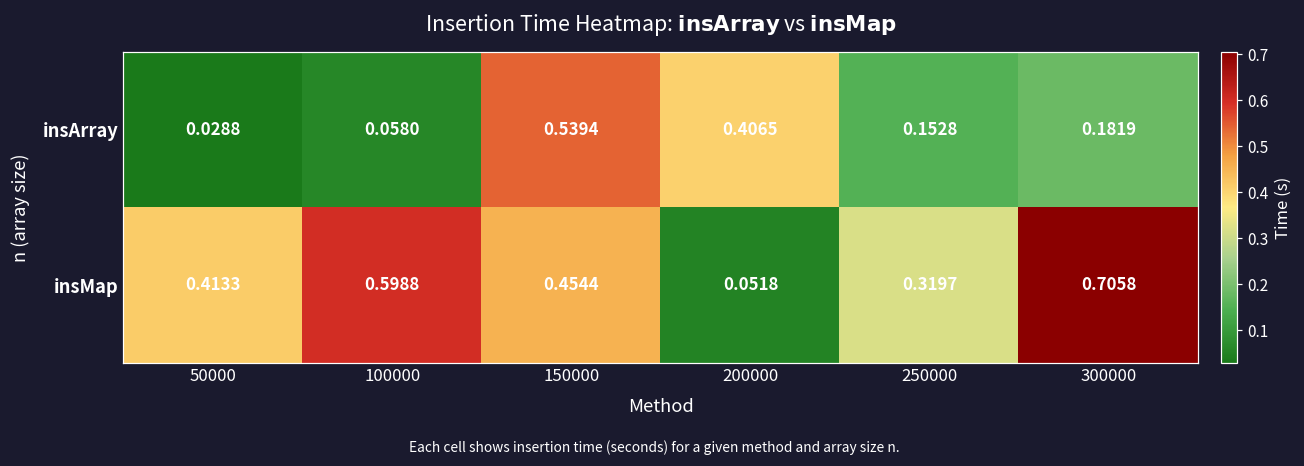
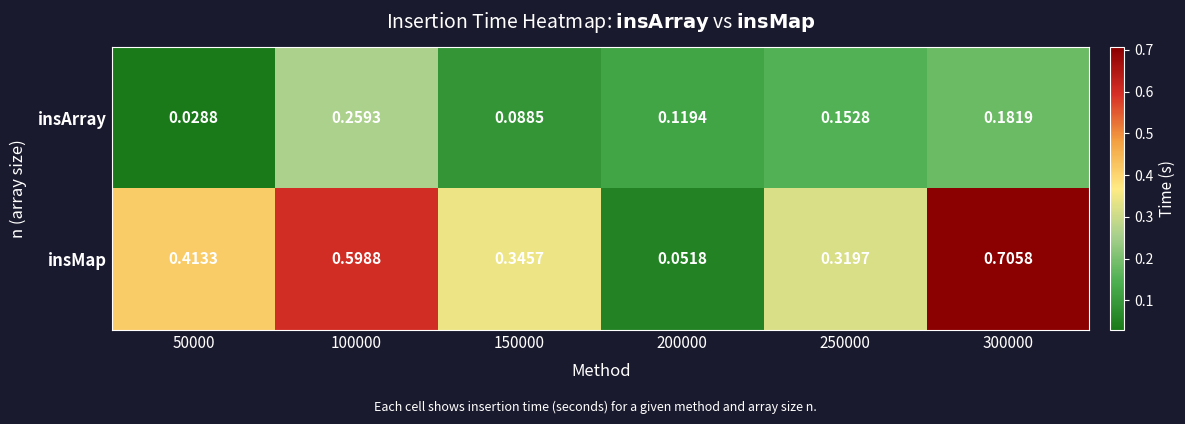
  {
    "insArray": {
      "50000": 0.0288,
-     "100000": 0.0580,
-     "150000": 0.5394,
-     "200000": 0.4065,
+     "100000": 0.2593,
+     "150000": 0.0885,
+     "200000": 0.1194,
      "250000": 0.1528,
      "300000": 0.1819
    },
    "insMap": {
      "50000": 0.4133,
      "100000": 0.5988,
-     "150000": 0.4544,
+     "150000": 0.3457,
      "200000": 0.0518,
      "250000": 0.3197,
      "300000": 0.7058
    }
  }
